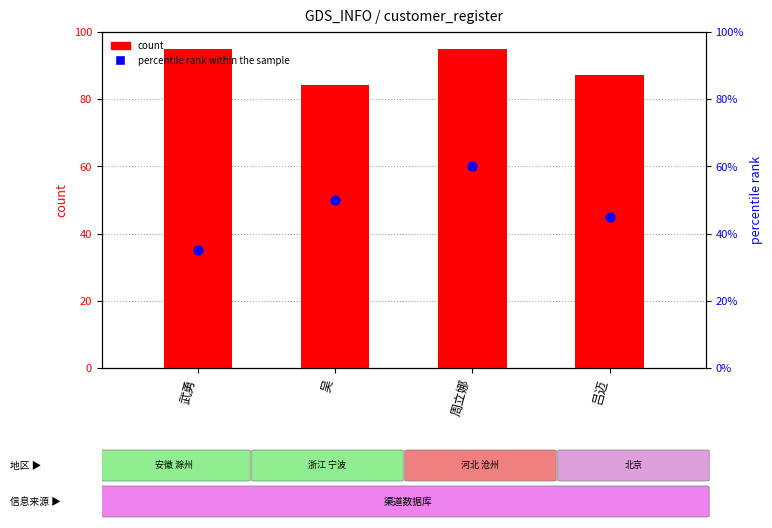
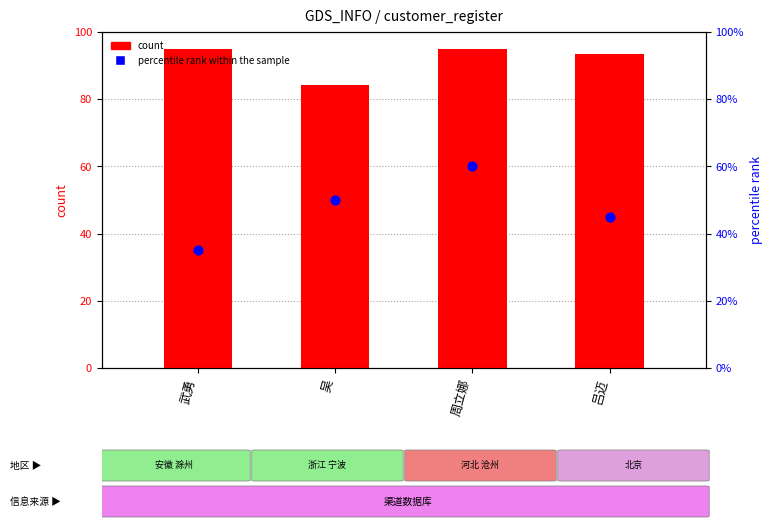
  {
    "count": {
      "武勇": 95,
      "吴": 84,
      "周立娜": 95,
-     "吕迈": 87
+     "吕迈": 93
    }
  }
